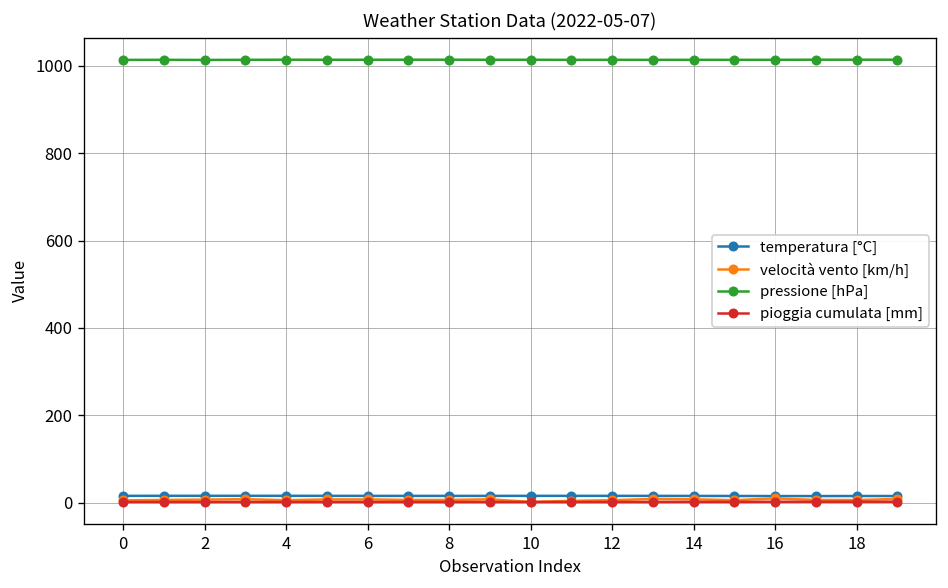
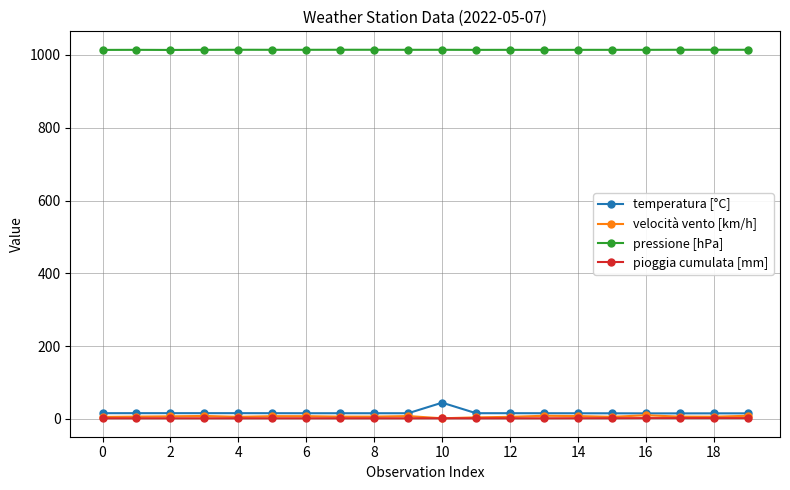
  {
    "temperatura [°C]": {
      "0": 20,
      "2": 20,
      "4": 20,
      "6": 20,
      "8": 20,
-     "10": 20,
+     "10": 40,
      "12": 20,
      "14": 20,
      "18": 20
    },
    "pressione [hPa]": {
      "0": 1010,
      "2": 1010,
      "4": 1010,
      "6": 1010,
      "8": 1010,
      "10": 1010,
      "12": 1010,
      "14": 1010,
      "16": 1010,
      "18": 1010
    },
    "pioggia cumulata [mm]": {
      "16": 0
    }
  }
